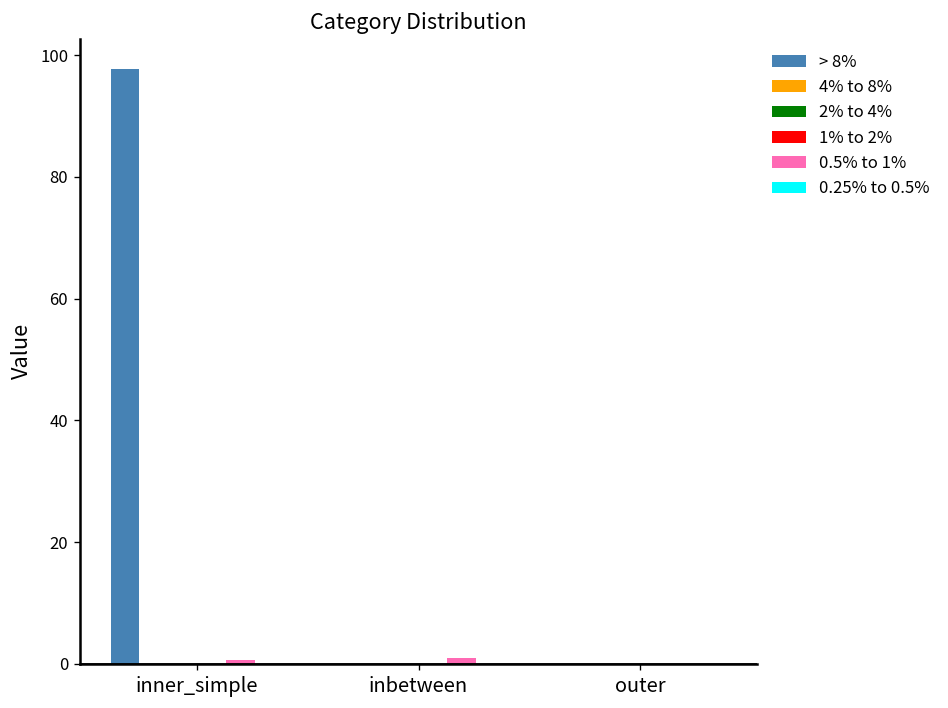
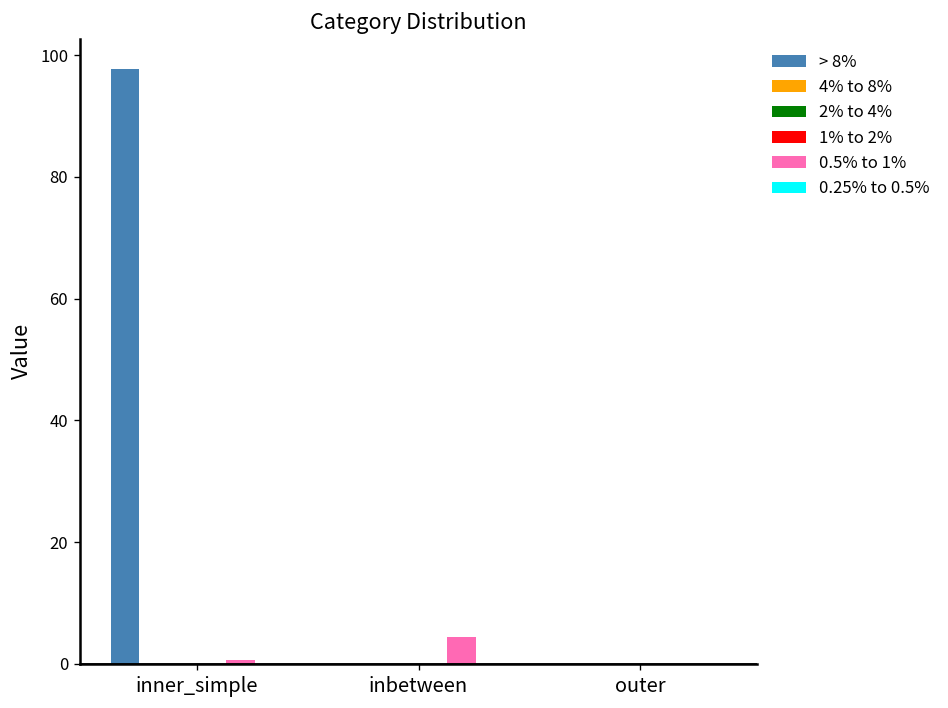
  {
    "> 8%": {
      "inner_simple": 98,
      "inbetween": 0,
      "outer": 0
    },
    "4% to 8%": {
      "inner_simple": 0,
      "inbetween": 0,
      "outer": 0
    },
    "2% to 4%": {
      "inner_simple": 0,
      "inbetween": 0,
      "outer": 0
    },
    "1% to 2%": {
      "inner_simple": 0,
      "inbetween": 0,
      "outer": 0
    },
    "0.5% to 1%": {
      "inner_simple": 1,
-     "inbetween": 1,
+     "inbetween": 5,
      "outer": 0
    },
    "0.25% to 0.5%": {
      "inner_simple": 0,
      "inbetween": 0,
      "outer": 0
    }
  }
